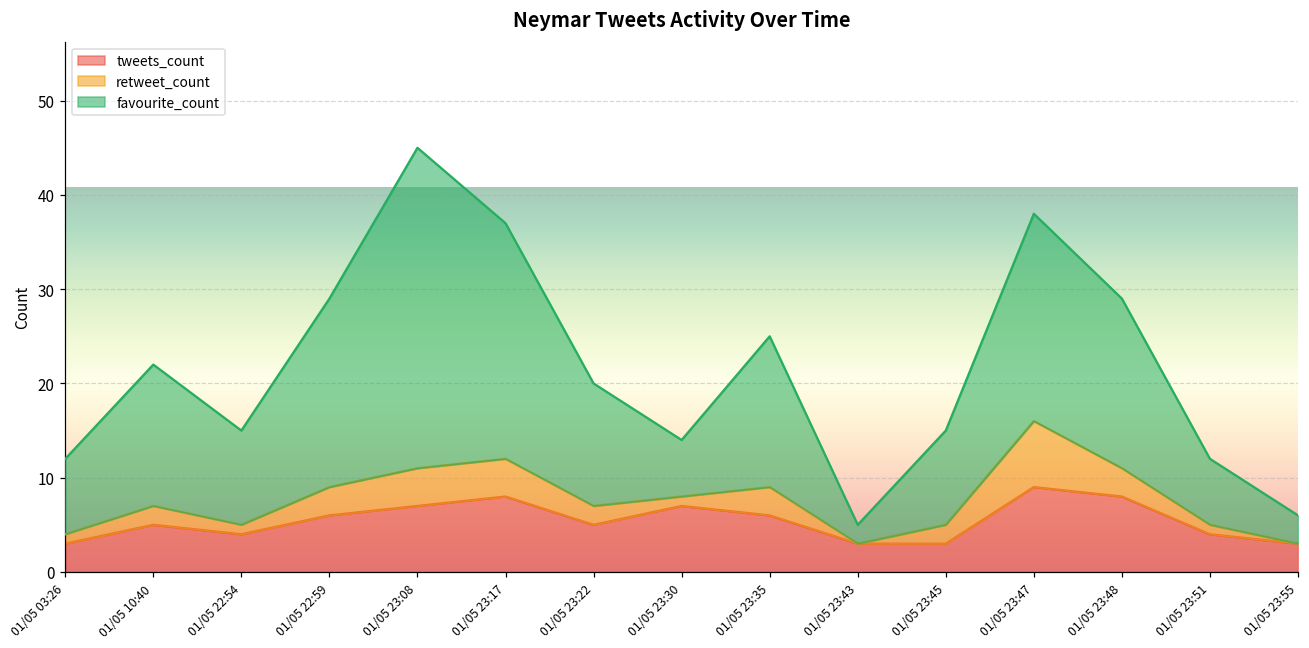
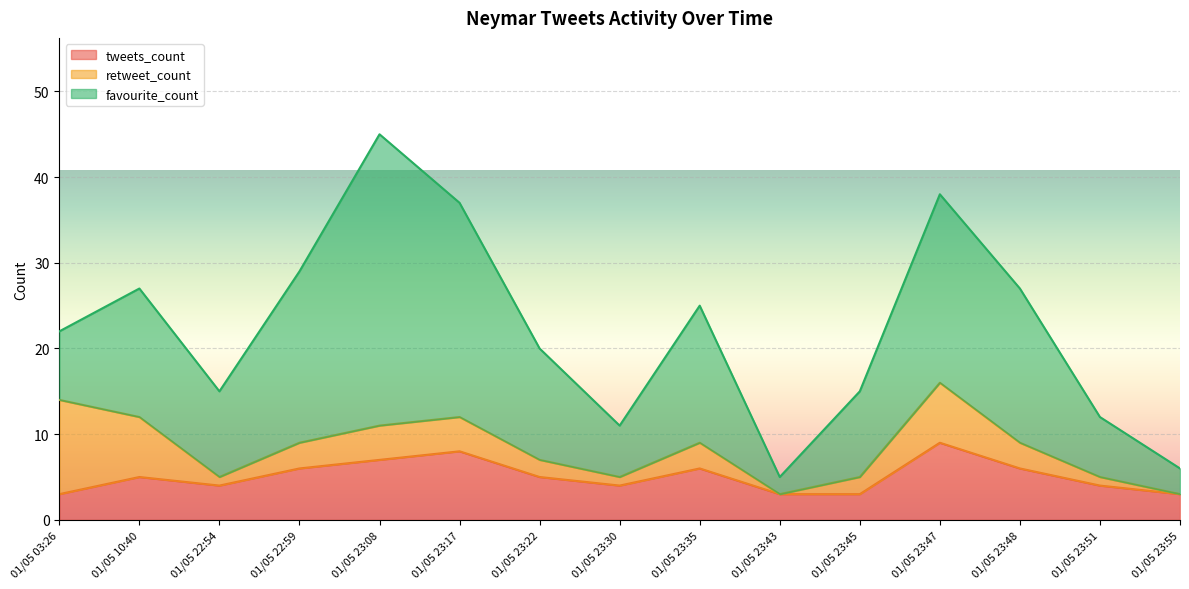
  {
    "tweets_count": {
      "01/05 03:26": 3,
      "01/05 10:40": 5,
      "01/05 22:54": 4,
      "01/05 22:59": 6,
      "01/05 23:08": 7,
      "01/05 23:17": 8,
      "01/05 23:22": 5,
-     "01/05 23:30": 7,
+     "01/05 23:30": 4,
      "01/05 23:35": 6,
      "01/05 23:45": 3,
      "01/05 23:47": 9,
-     "01/05 23:48": 8,
+     "01/05 23:48": 6,
      "01/05 23:51": 4
    },
    "retweet_count": {
-     "01/05 03:26": 1,
-     "01/05 10:40": 2,
+     "01/05 03:26": 11,
+     "01/05 10:40": 7,
      "01/05 22:54": 1,
      "01/05 22:59": 3,
      "01/05 23:08": 4,
      "01/05 23:17": 4,
      "01/05 23:22": 2,
      "01/05 23:30": 1,
      "01/05 23:35": 3,
      "01/05 23:45": 2,
      "01/05 23:47": 7,
      "01/05 23:48": 3,
      "01/05 23:51": 1
    },
    "favourite_count": {
      "01/05 03:26": 8,
      "01/05 10:40": 15,
      "01/05 22:54": 10,
      "01/05 22:59": 20,
      "01/05 23:08": 34,
      "01/05 23:17": 25,
      "01/05 23:22": 13,
      "01/05 23:30": 6,
      "01/05 23:35": 16,
      "01/05 23:43": 2,
      "01/05 23:45": 10,
      "01/05 23:47": 22,
      "01/05 23:48": 18,
      "01/05 23:51": 7,
      "01/05 23:55": 3
    }
  }
